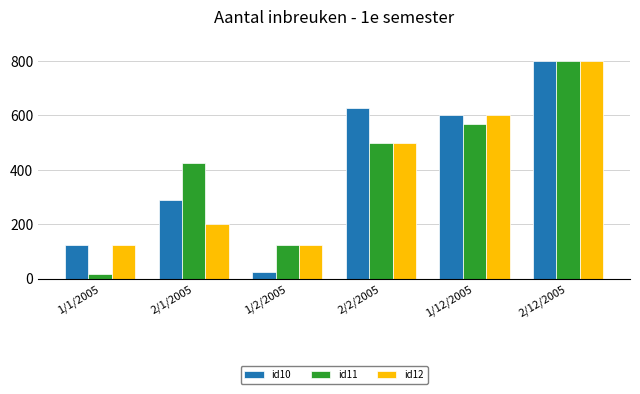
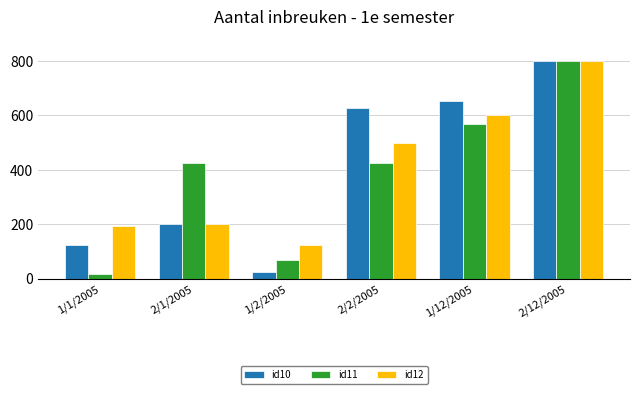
  {
    "id10": {
      "1/1/2005": 120,
-     "2/1/2005": 290,
+     "2/1/2005": 200,
      "1/2/2005": 30,
      "2/2/2005": 630,
-     "1/12/2005": 600,
+     "1/12/2005": 650,
      "2/12/2005": 800
    },
    "id11": {
      "1/1/2005": 20,
      "2/1/2005": 430,
-     "1/2/2005": 120,
-     "2/2/2005": 500,
+     "1/2/2005": 70,
+     "2/2/2005": 420,
      "1/12/2005": 570,
      "2/12/2005": 800
    },
    "id12": {
-     "1/1/2005": 120,
+     "1/1/2005": 190,
      "2/1/2005": 200,
      "1/2/2005": 120,
      "2/2/2005": 500,
      "1/12/2005": 600,
      "2/12/2005": 800
    }
  }
